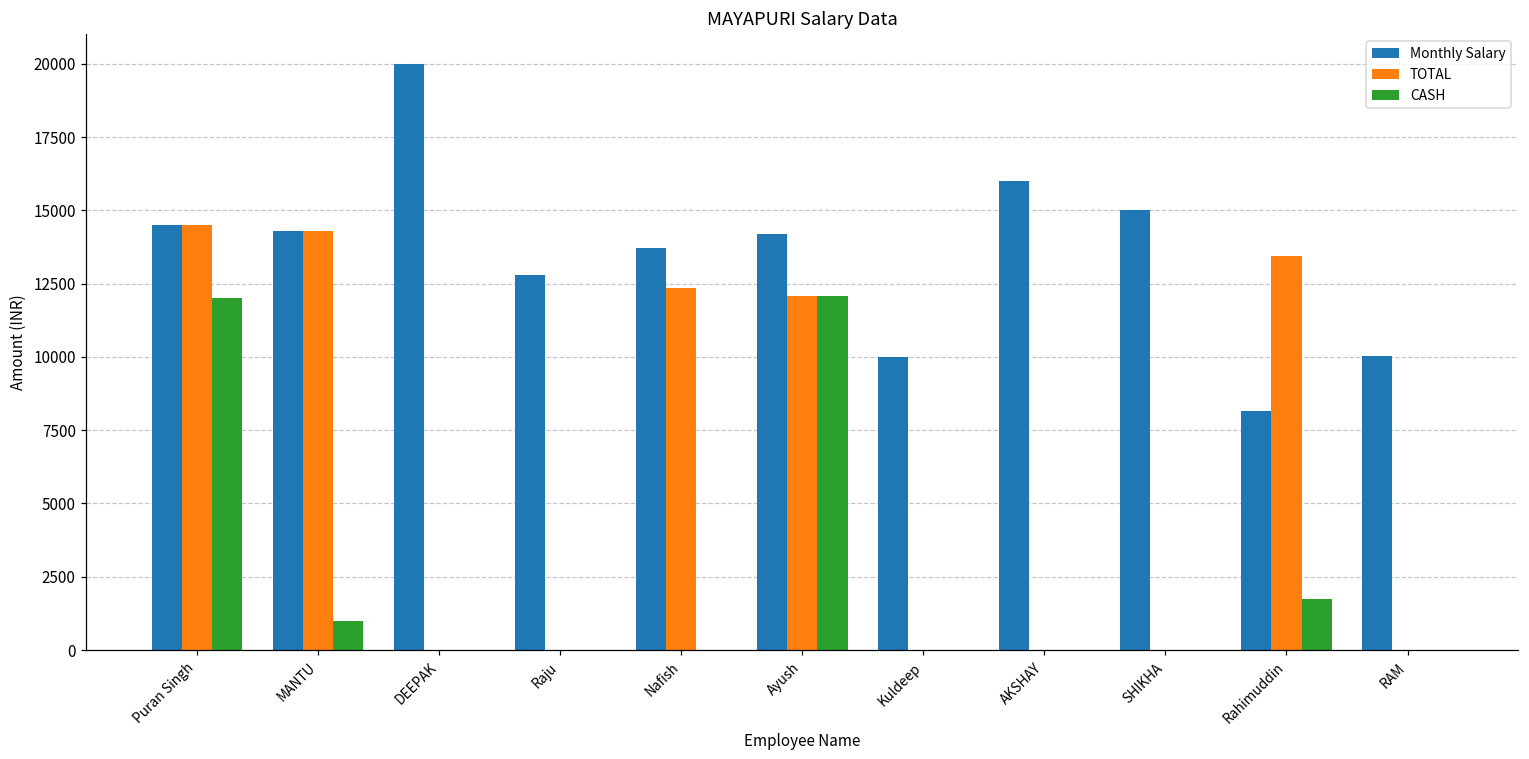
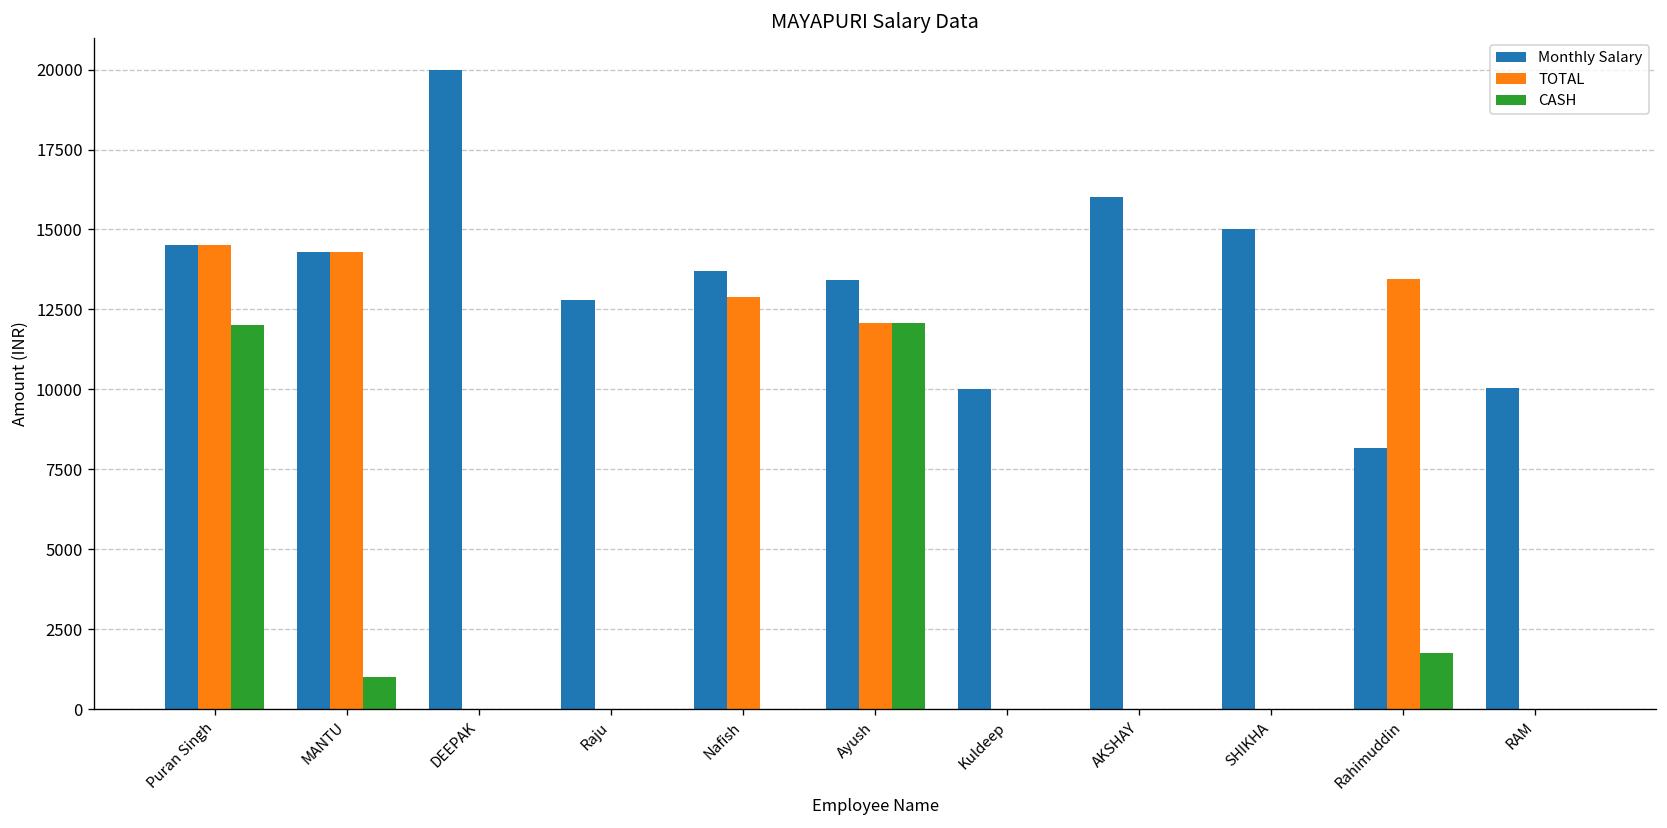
  {
    "Monthly Salary": {
      "Puran Singh": 14500,
      "MANTU": 14300,
      "DEEPAK": 20000,
      "Raju": 12800,
      "Nafish": 13700,
-     "Ayush": 14200,
+     "Ayush": 13400,
      "Kuldeep": 10000,
      "AKSHAY": 16000,
      "SHIKHA": 15000,
      "Rahimuddin": 8200,
      "RAM": 10000
    },
    "TOTAL": {
      "Puran Singh": 14500,
      "MANTU": 14300,
      "DEEPAK": 0,
      "Raju": 0,
-     "Nafish": 12300,
+     "Nafish": 12900,
      "Ayush": 12100,
      "Kuldeep": 0,
      "AKSHAY": 0,
      "SHIKHA": 0,
      "Rahimuddin": 13500,
      "RAM": 0
    },
    "CASH": {
      "Puran Singh": 12000,
      "MANTU": 1000,
      "DEEPAK": 0,
      "Raju": 0,
      "Nafish": 0,
      "Ayush": 12100,
      "Kuldeep": 0,
      "AKSHAY": 0,
      "SHIKHA": 0,
      "Rahimuddin": 1800,
      "RAM": 0
    }
  }
